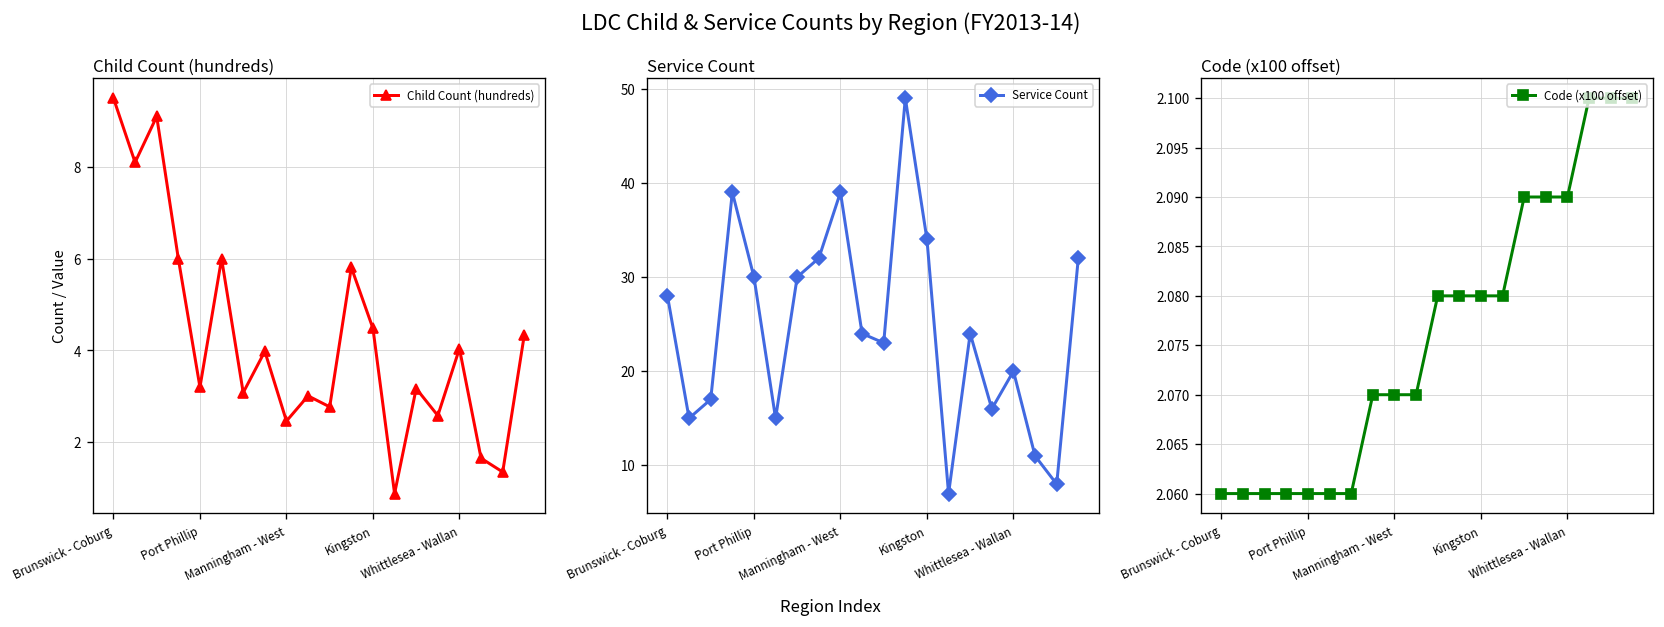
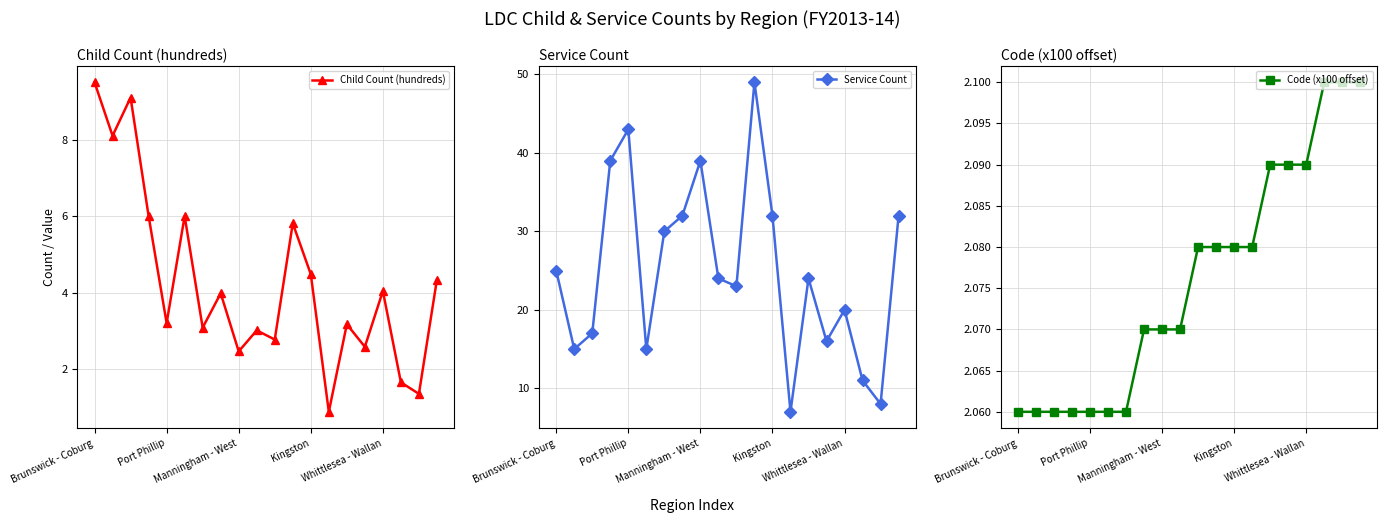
  {
    "Child Count (hundreds)": {
      "Brunswick - Coburg": 9.5,
      "Port Phillip": 3.2,
      "Manningham - West": 2.5,
      "Kingston": 4.5,
      "Whittlesea - Wallan": 4.0
    },
    "Service Count": {
-     "Brunswick - Coburg": 28,
-     "Port Phillip": 30,
+     "Brunswick - Coburg": 25,
+     "Port Phillip": 43,
      "Manningham - West": 39,
-     "Kingston": 34,
+     "Kingston": 32,
      "Whittlesea - Wallan": 20
    },
    "Code (x100 offset)": {
      "Brunswick - Coburg": 2.060,
      "Port Phillip": 2.060,
      "Manningham - West": 2.070,
      "Kingston": 2.080,
      "Whittlesea - Wallan": 2.090
    }
  }
